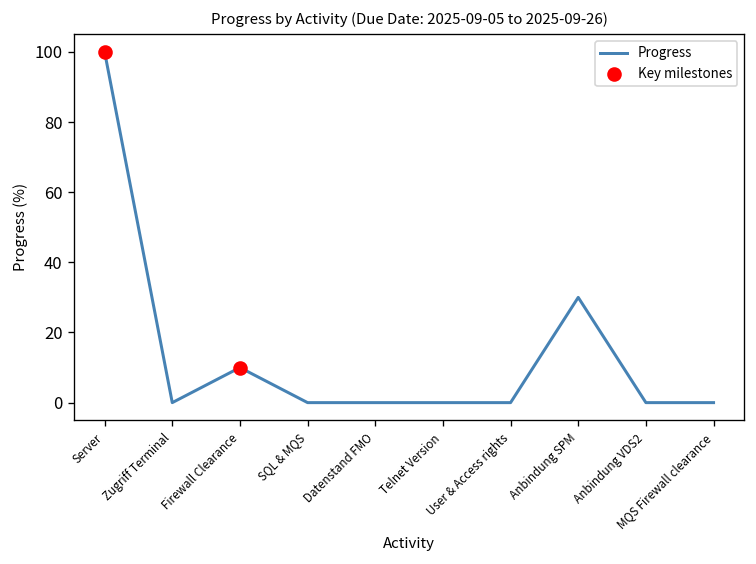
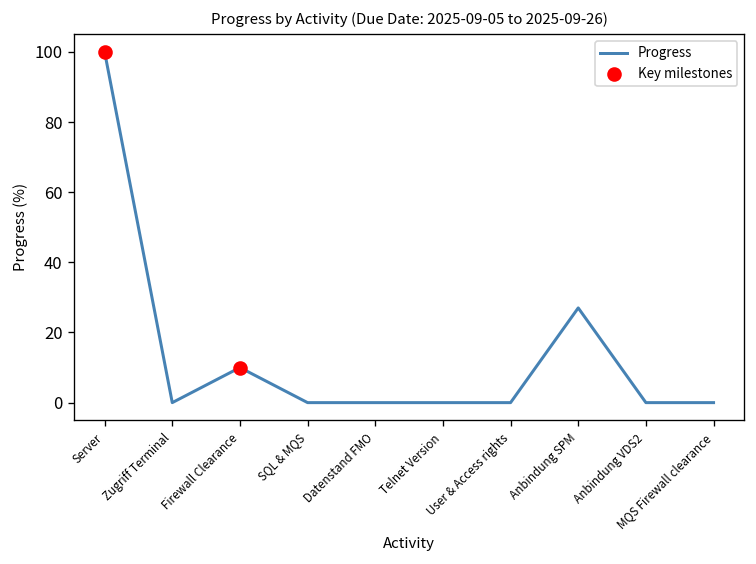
  {
    "Progress": {
      "Zugriff Terminal": 0,
      "SQL & MQS": 0,
      "Datenstand FMO": 0,
      "Telnet Version": 0,
      "User & Access rights": 0,
-     "Anbindung SPM": 30,
+     "Anbindung SPM": 27,
      "Anbindung VDS2": 0,
      "MQS Firewall clearance": 0
    }
  }
